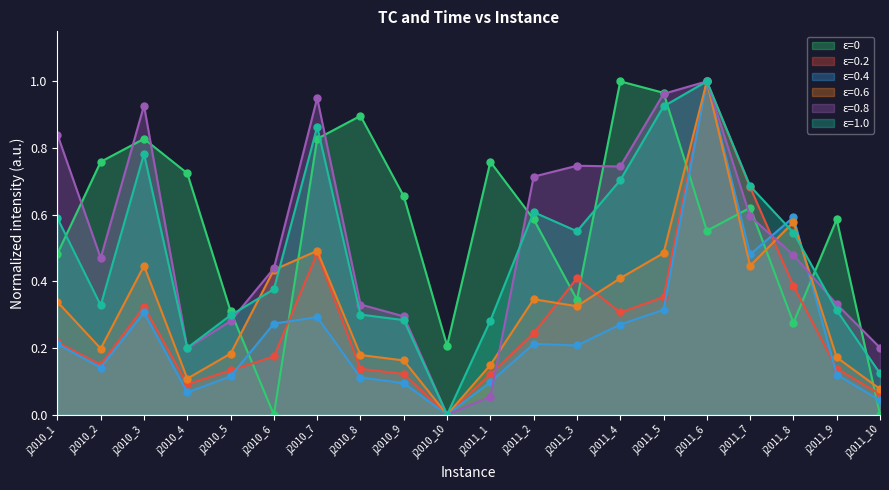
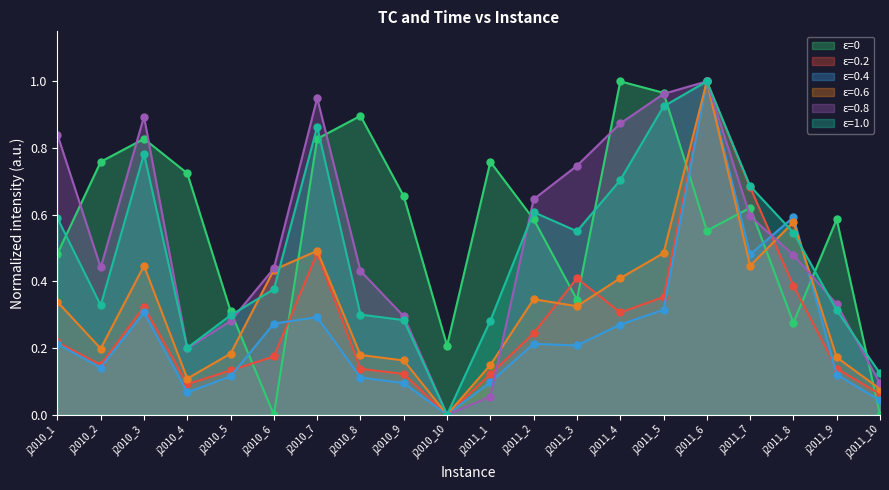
  {
    "ε=0.8": {
      "j2010_1": 0.84,
-     "j2010_2": 0.47,
-     "j2010_3": 0.93,
+     "j2010_2": 0.44,
+     "j2010_3": 0.89,
      "j2010_5": 0.28,
      "j2010_7": 0.95,
-     "j2010_8": 0.33,
+     "j2010_8": 0.43,
      "j2010_9": 0.29,
      "j2011_1": 0.05,
-     "j2011_2": 0.71,
+     "j2011_2": 0.65,
      "j2011_3": 0.75,
-     "j2011_4": 0.74,
+     "j2011_4": 0.87,
      "j2011_7": 0.59,
      "j2011_8": 0.48,
      "j2011_9": 0.33,
-     "j2011_10": 0.20
+     "j2011_10": 0.09
    }
  }
